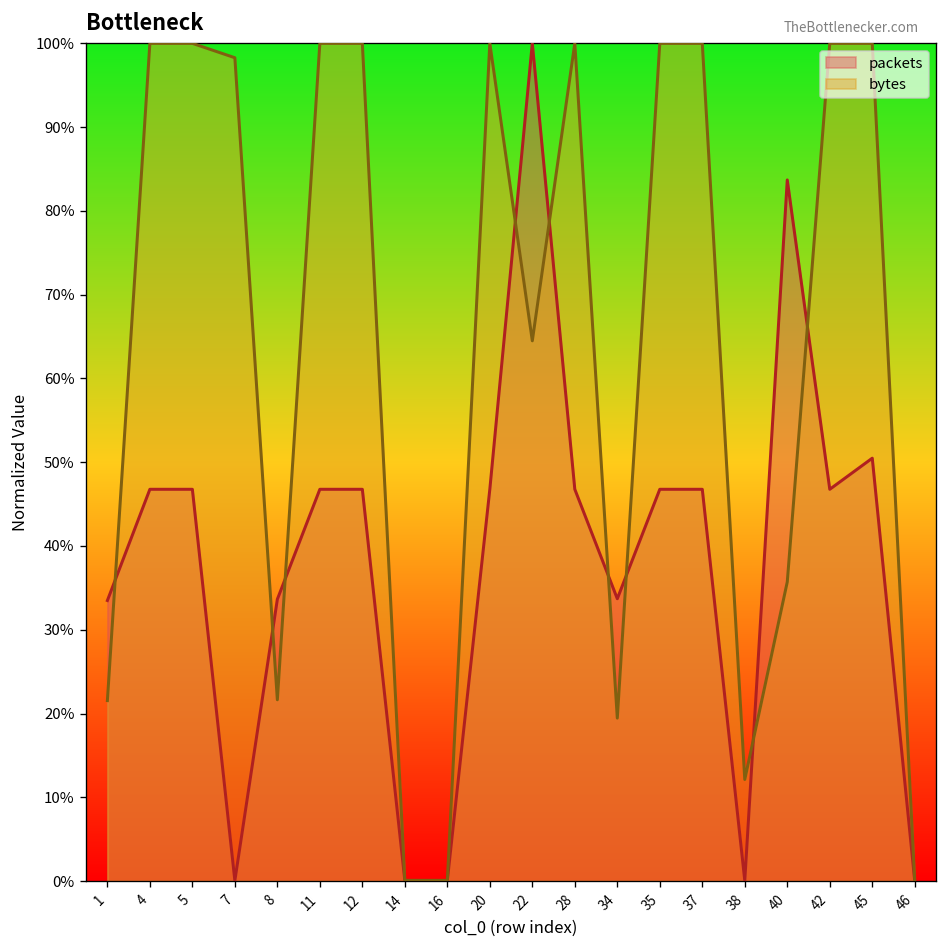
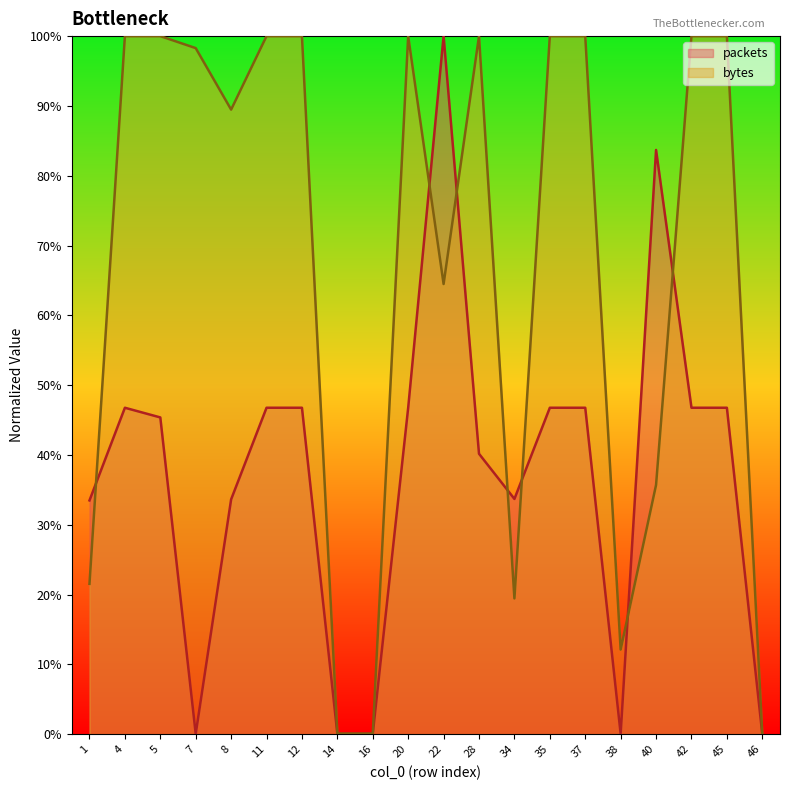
  {
    "packets": {
      "1": "33%",
      "4": "47%",
-     "5": "47%",
+     "5": "45%",
      "7": "0%",
      "8": "34%",
      "11": "47%",
      "12": "47%",
      "20": "47%",
      "22": "100%",
-     "28": "47%",
+     "28": "40%",
      "34": "34%",
      "35": "47%",
      "37": "47%",
      "38": "0%",
      "40": "84%",
      "42": "47%",
-     "45": "50%"
+     "45": "47%"
    },
    "bytes": {
      "1": "22%",
      "4": "100%",
      "5": "100%",
      "7": "98%",
-     "8": "22%",
+     "8": "89%",
      "11": "100%",
      "12": "100%",
      "20": "100%",
      "22": "64%",
      "28": "100%",
      "34": "19%",
      "35": "100%",
      "37": "100%",
      "38": "12%",
      "40": "36%",
      "42": "100%",
      "45": "100%"
    }
  }
